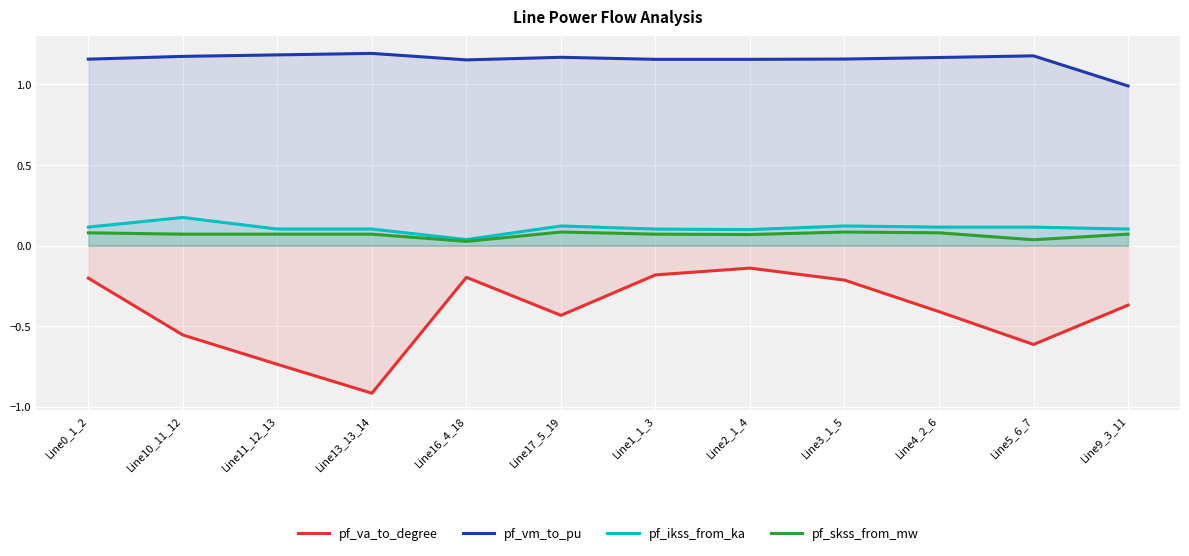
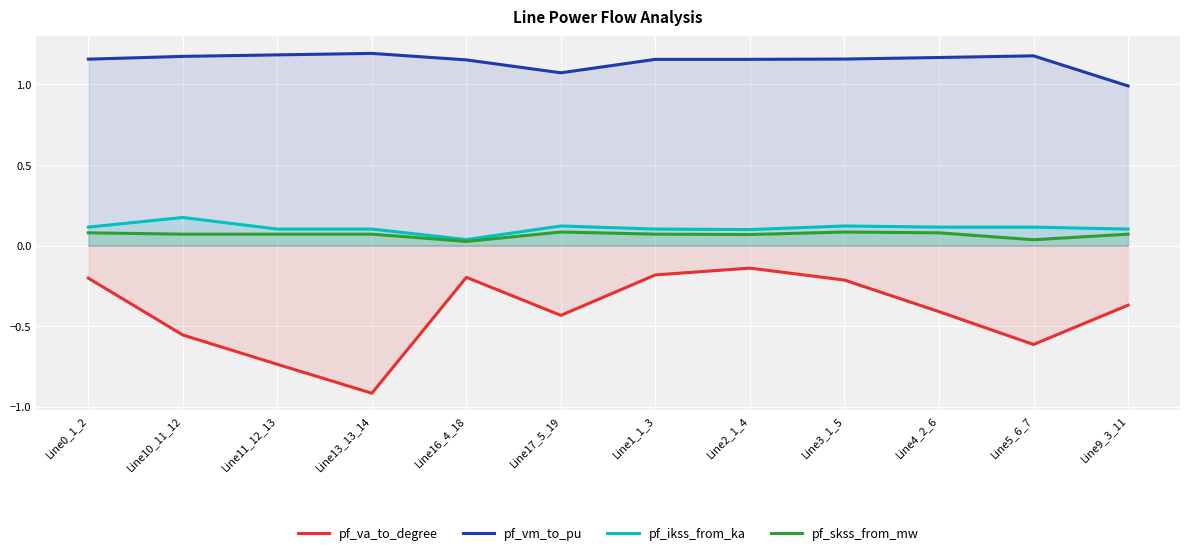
  {
    "pf_vm_to_pu": {
      "Line0_1_2": 1.16,
      "Line10_11_12": 1.17,
      "Line11_12_13": 1.18,
      "Line13_13_14": 1.19,
      "Line16_4_18": 1.15,
-     "Line17_5_19": 1.17,
+     "Line17_5_19": 1.07,
      "Line1_1_3": 1.16,
      "Line2_1_4": 1.16,
      "Line3_1_5": 1.16,
      "Line4_2_6": 1.17,
      "Line5_6_7": 1.18,
      "Line9_3_11": 0.99
    },
    "pf_ikss_from_ka": {
      "Line0_1_2": 0.11,
      "Line10_11_12": 0.17,
      "Line11_12_13": 0.10,
      "Line13_13_14": 0.10,
      "Line17_5_19": 0.12,
      "Line1_1_3": 0.10,
      "Line2_1_4": 0.10,
      "Line3_1_5": 0.12,
      "Line4_2_6": 0.11,
      "Line5_6_7": 0.11,
      "Line9_3_11": 0.10
    },
    "pf_skss_from_mw": {
      "Line0_1_2": 0.08,
      "Line10_11_12": 0.07,
      "Line11_12_13": 0.07,
      "Line13_13_14": 0.07,
      "Line17_5_19": 0.08,
      "Line1_1_3": 0.07,
      "Line2_1_4": 0.07,
      "Line3_1_5": 0.08,
      "Line4_2_6": 0.08,
      "Line5_6_7": 0.04,
      "Line9_3_11": 0.07
    }
  }
